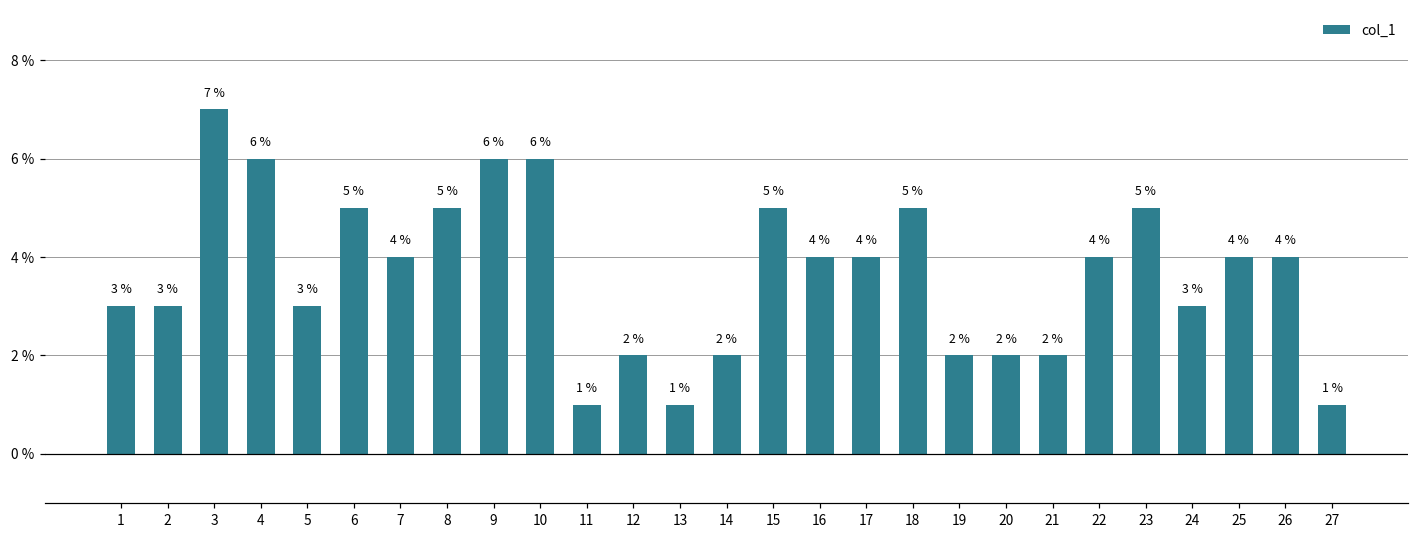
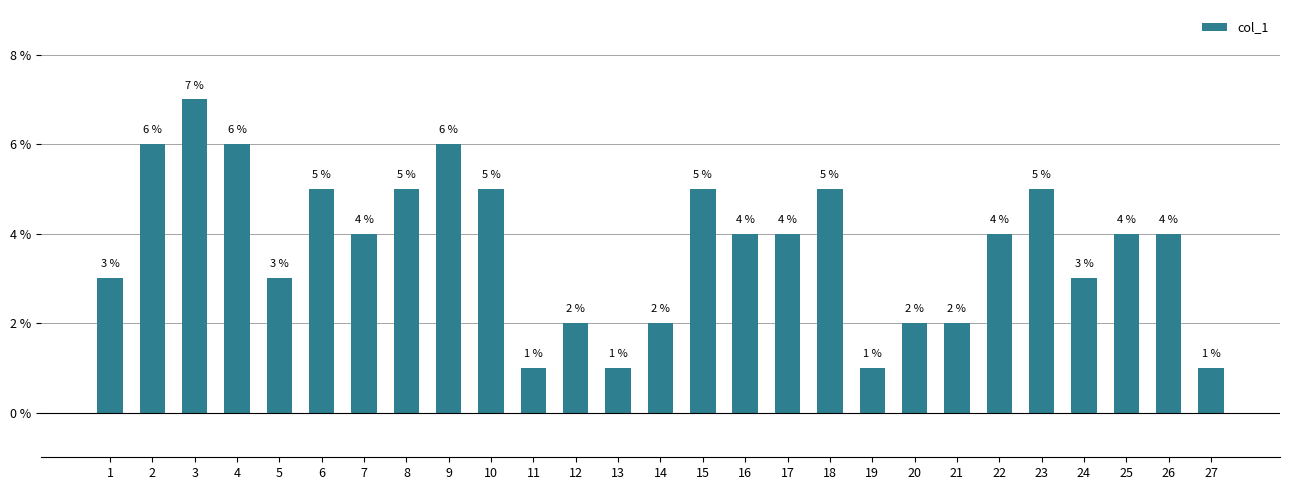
  {
    "1": "3 %",
-   "2": "3 %",
+   "2": "6 %",
    "3": "7 %",
    "4": "6 %",
    "5": "3 %",
    "6": "5 %",
    "7": "4 %",
    "8": "5 %",
    "9": "6 %",
-   "10": "6 %",
+   "10": "5 %",
    "11": "1 %",
    "12": "2 %",
    "13": "1 %",
    "14": "2 %",
    "15": "5 %",
    "16": "4 %",
    "17": "4 %",
    "18": "5 %",
-   "19": "2 %",
+   "19": "1 %",
    "20": "2 %",
    "21": "2 %",
    "22": "4 %",
    "23": "5 %",
    "24": "3 %",
    "25": "4 %",
    "26": "4 %",
    "27": "1 %"
  }
